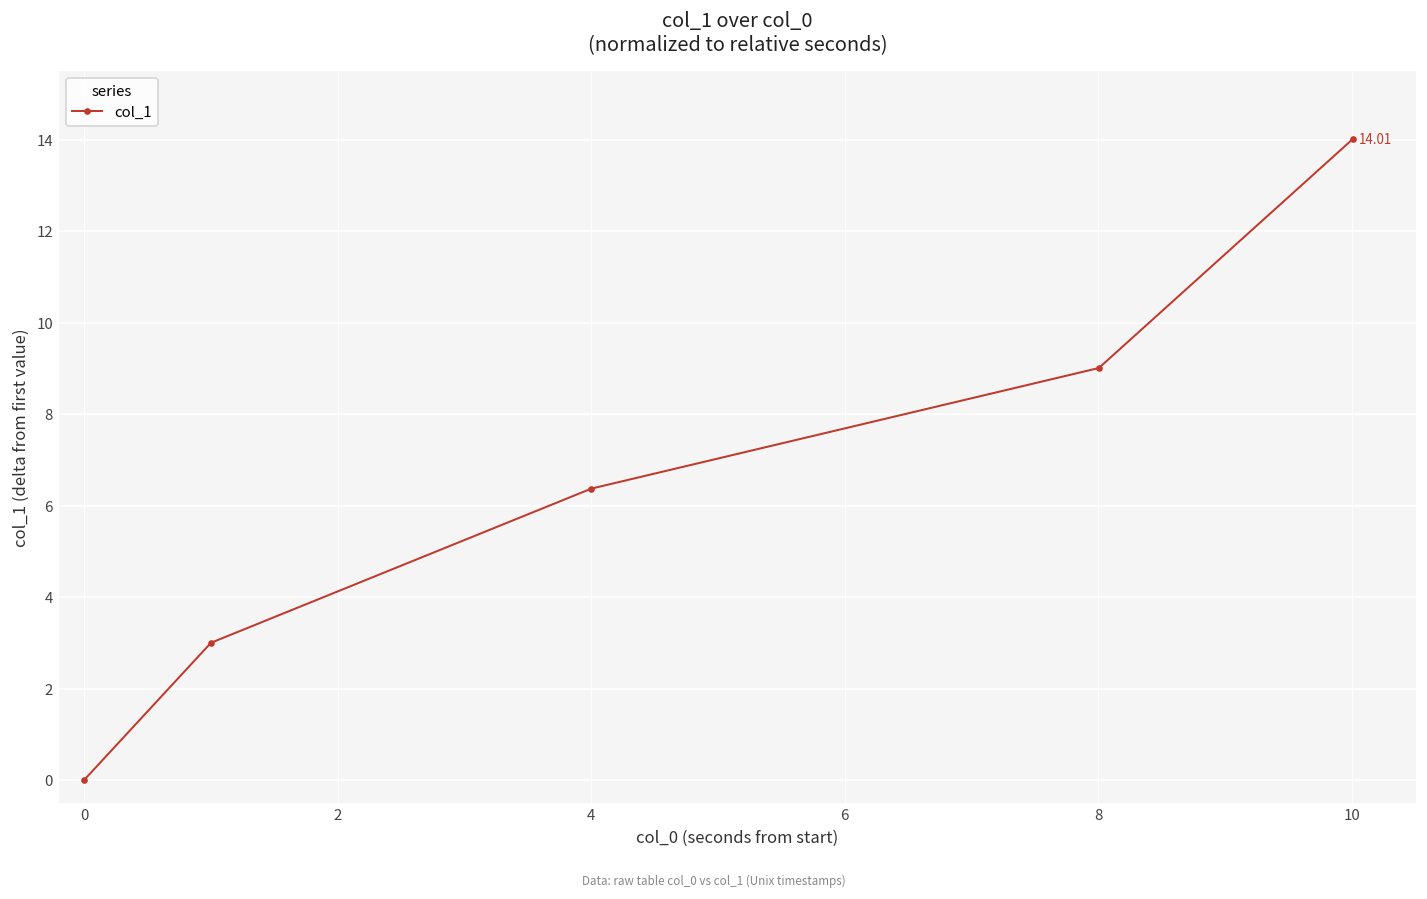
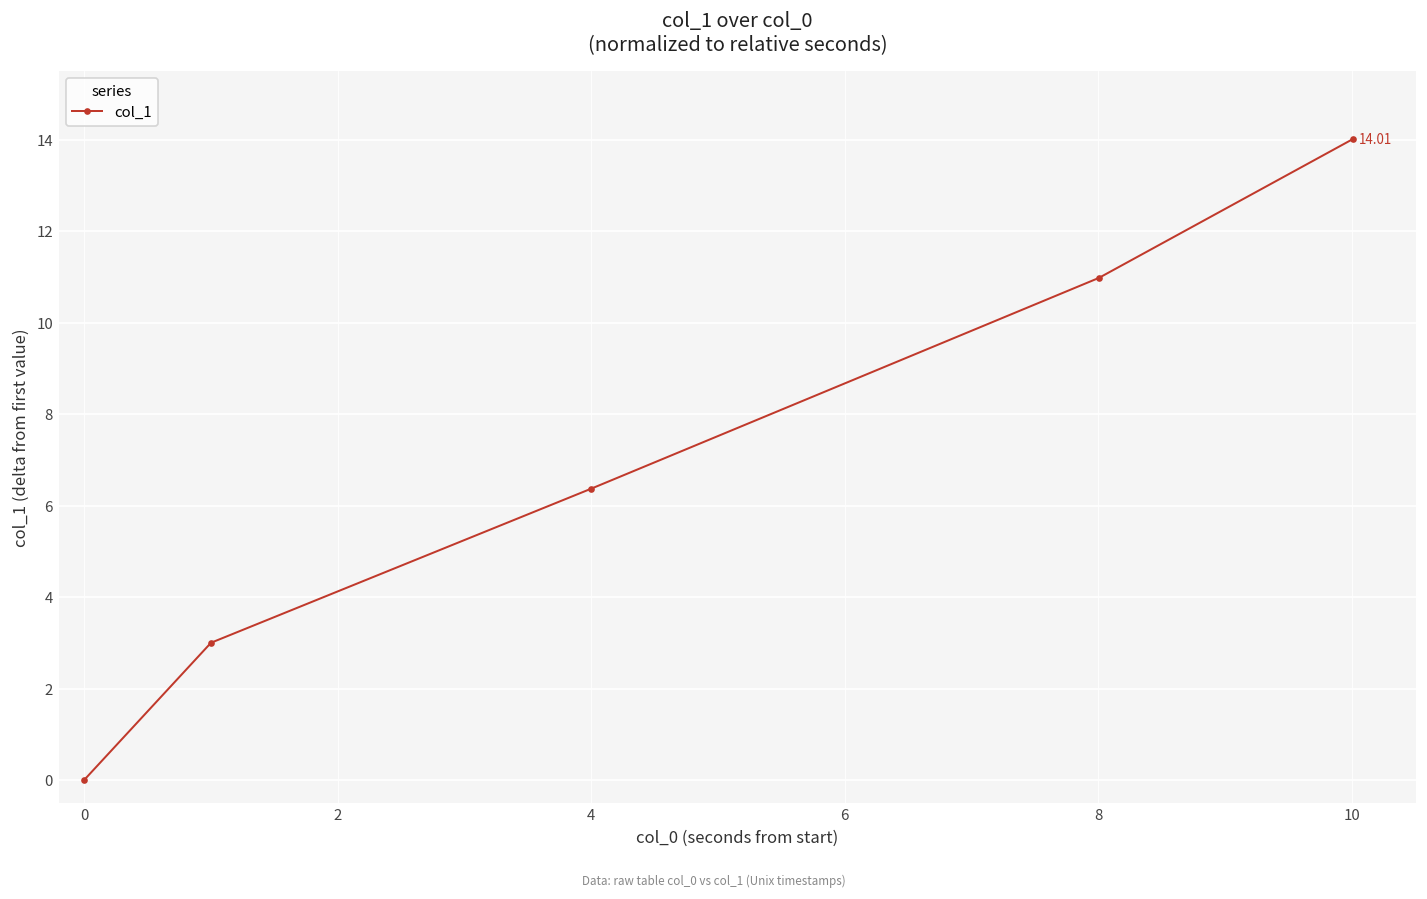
  {
    "0": 0.0,
    "4": 6.4,
-   "8": 9.0
+   "8": 11.0
  }
